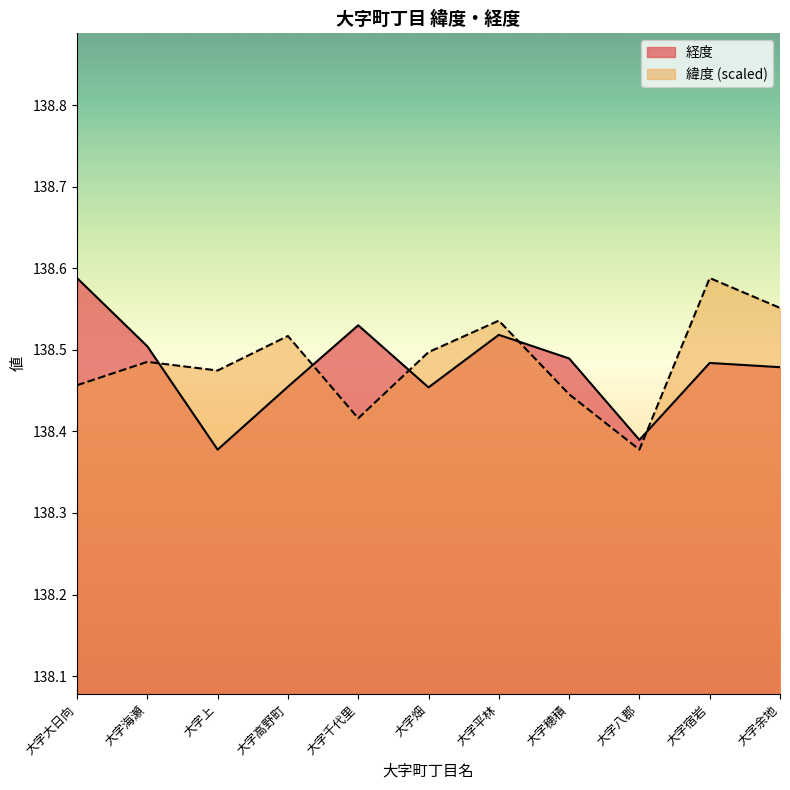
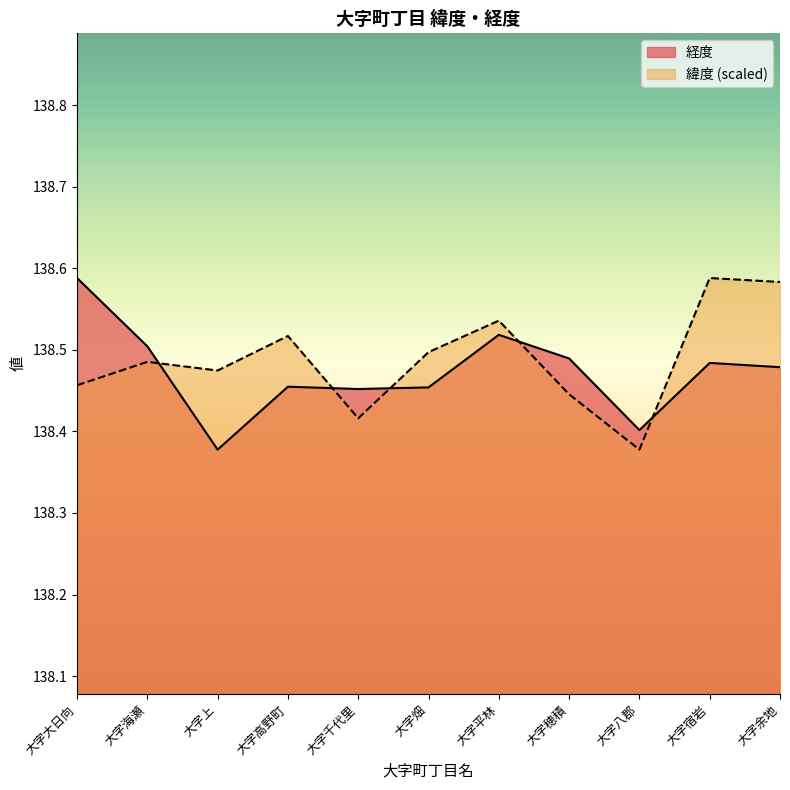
  {
    "経度": {
      "大字大日向": 138.59,
      "大字海瀬": 138.50,
      "大字上": 138.38,
      "大字高野町": 138.45,
-     "大字千代里": 138.53,
+     "大字千代里": 138.45,
      "大字畑": 138.45,
      "大字平林": 138.52,
      "大字穂積": 138.49,
-     "大字八郡": 138.39,
+     "大字八郡": 138.40,
      "大字宿岩": 138.48,
      "大字余地": 138.48
    },
    "緯度 (scaled)": {
      "大字大日向": 138.46,
      "大字海瀬": 138.49,
      "大字上": 138.47,
      "大字高野町": 138.52,
      "大字千代里": 138.42,
      "大字畑": 138.50,
      "大字平林": 138.54,
      "大字穂積": 138.45,
      "大字八郡": 138.38,
      "大字宿岩": 138.59,
-     "大字余地": 138.55
+     "大字余地": 138.58
    }
  }
